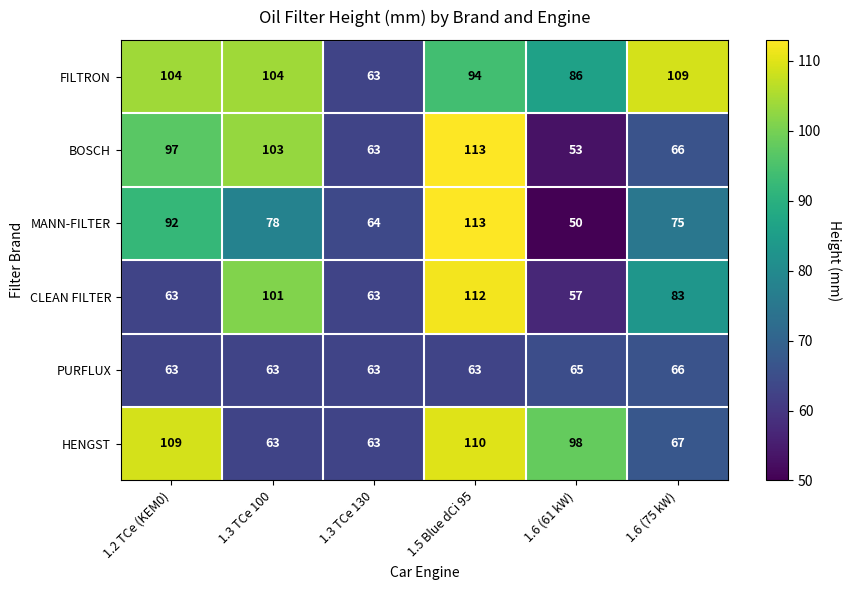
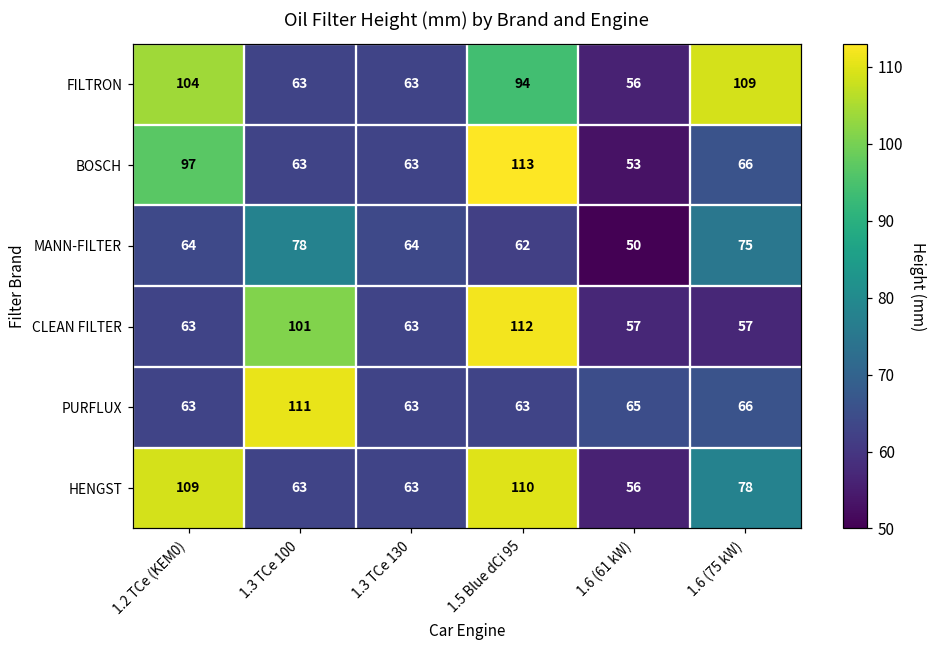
  {
    "FILTRON": {
      "1.2 TCe (KEM0)": 104,
-     "1.3 TCe 100": 104,
+     "1.3 TCe 100": 63,
      "1.3 TCe 130": 63,
      "1.5 Blue dCi 95": 94,
-     "1.6 (61 kW)": 86,
+     "1.6 (61 kW)": 56,
      "1.6 (75 kW)": 109
    },
    "BOSCH": {
      "1.2 TCe (KEM0)": 97,
-     "1.3 TCe 100": 103,
+     "1.3 TCe 100": 63,
      "1.3 TCe 130": 63,
      "1.5 Blue dCi 95": 113,
      "1.6 (61 kW)": 53,
      "1.6 (75 kW)": 66
    },
    "MANN-FILTER": {
-     "1.2 TCe (KEM0)": 92,
+     "1.2 TCe (KEM0)": 64,
      "1.3 TCe 100": 78,
      "1.3 TCe 130": 64,
-     "1.5 Blue dCi 95": 113,
+     "1.5 Blue dCi 95": 62,
      "1.6 (61 kW)": 50,
      "1.6 (75 kW)": 75
    },
    "CLEAN FILTER": {
      "1.2 TCe (KEM0)": 63,
      "1.3 TCe 100": 101,
      "1.3 TCe 130": 63,
      "1.5 Blue dCi 95": 112,
      "1.6 (61 kW)": 57,
-     "1.6 (75 kW)": 83
+     "1.6 (75 kW)": 57
    },
    "PURFLUX": {
      "1.2 TCe (KEM0)": 63,
-     "1.3 TCe 100": 63,
+     "1.3 TCe 100": 111,
      "1.3 TCe 130": 63,
      "1.5 Blue dCi 95": 63,
      "1.6 (61 kW)": 65,
      "1.6 (75 kW)": 66
    },
    "HENGST": {
      "1.2 TCe (KEM0)": 109,
      "1.3 TCe 100": 63,
      "1.3 TCe 130": 63,
      "1.5 Blue dCi 95": 110,
-     "1.6 (61 kW)": 98,
-     "1.6 (75 kW)": 67
+     "1.6 (61 kW)": 56,
+     "1.6 (75 kW)": 78
    }
  }
